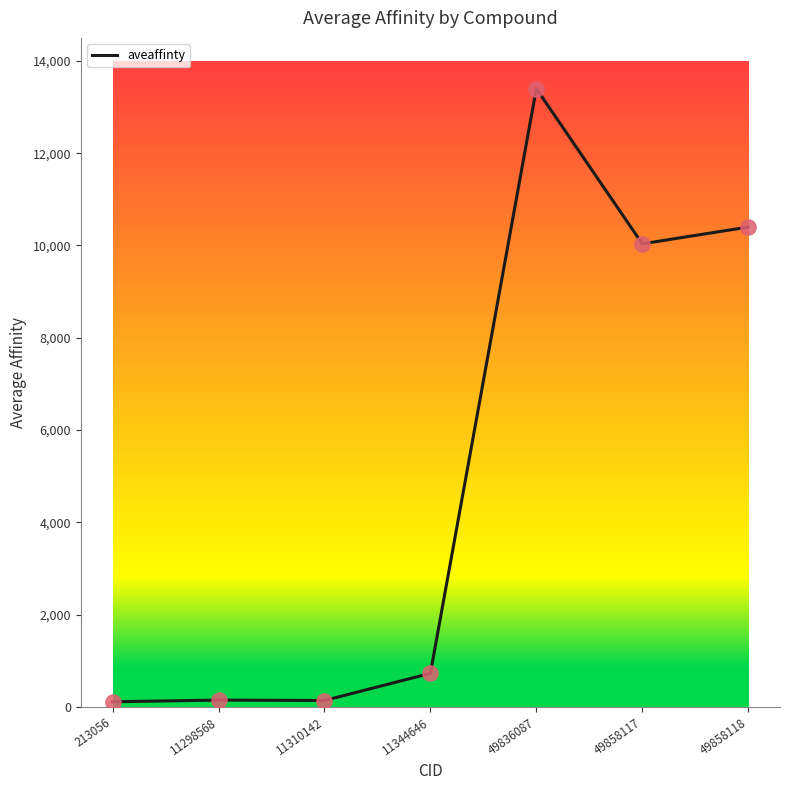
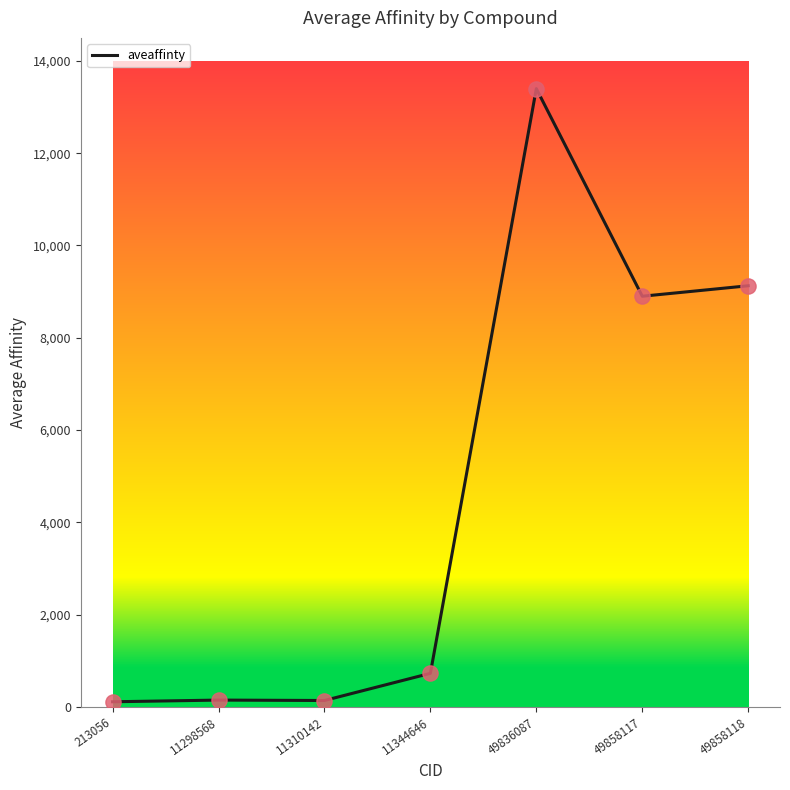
  {
    "213056": "100",
    "11298568": "100",
    "11310142": "100",
    "11344646": "700",
    "49836087": "13,400",
-   "49858117": "10,000",
-   "49858118": "10,400"
+   "49858117": "8,900",
+   "49858118": "9,100"
  }
